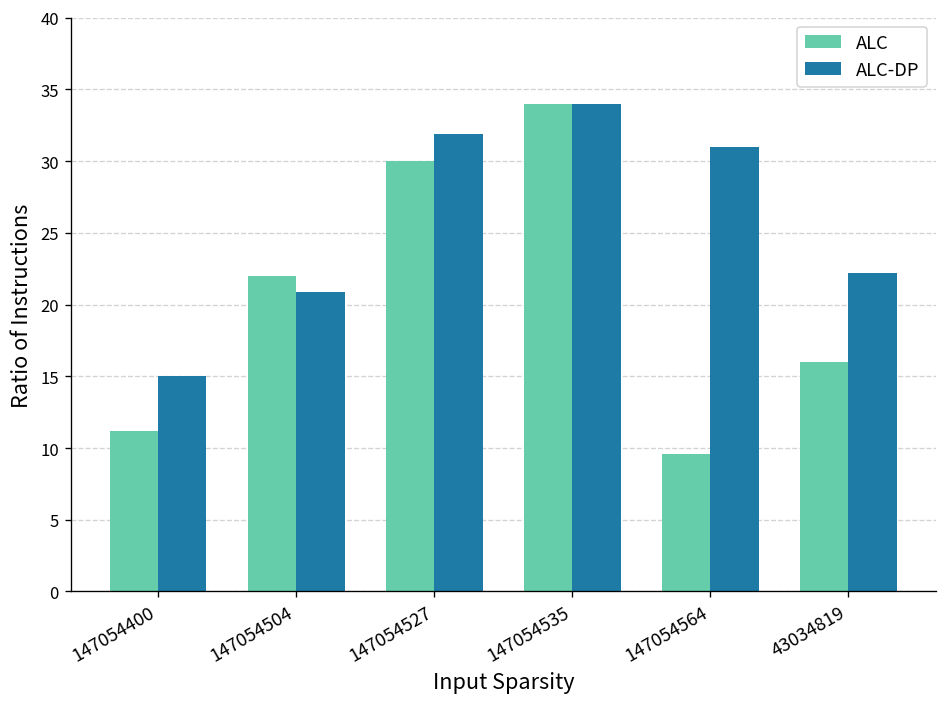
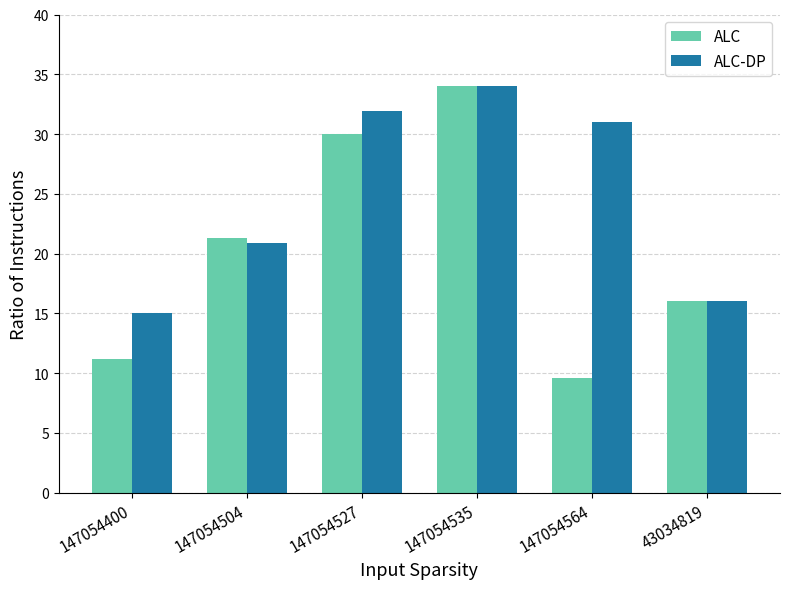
  {
    "ALC": {
      "147054400": 11.2,
-     "147054504": 22.0,
+     "147054504": 21.3,
      "147054527": 30.0,
      "147054535": 34.0,
      "147054564": 9.6,
      "43034819": 16.0
    },
    "ALC-DP": {
      "147054400": 15.0,
      "147054504": 20.9,
      "147054527": 31.9,
      "147054535": 34.0,
      "147054564": 31.0,
-     "43034819": 22.2
+     "43034819": 16.0
    }
  }
